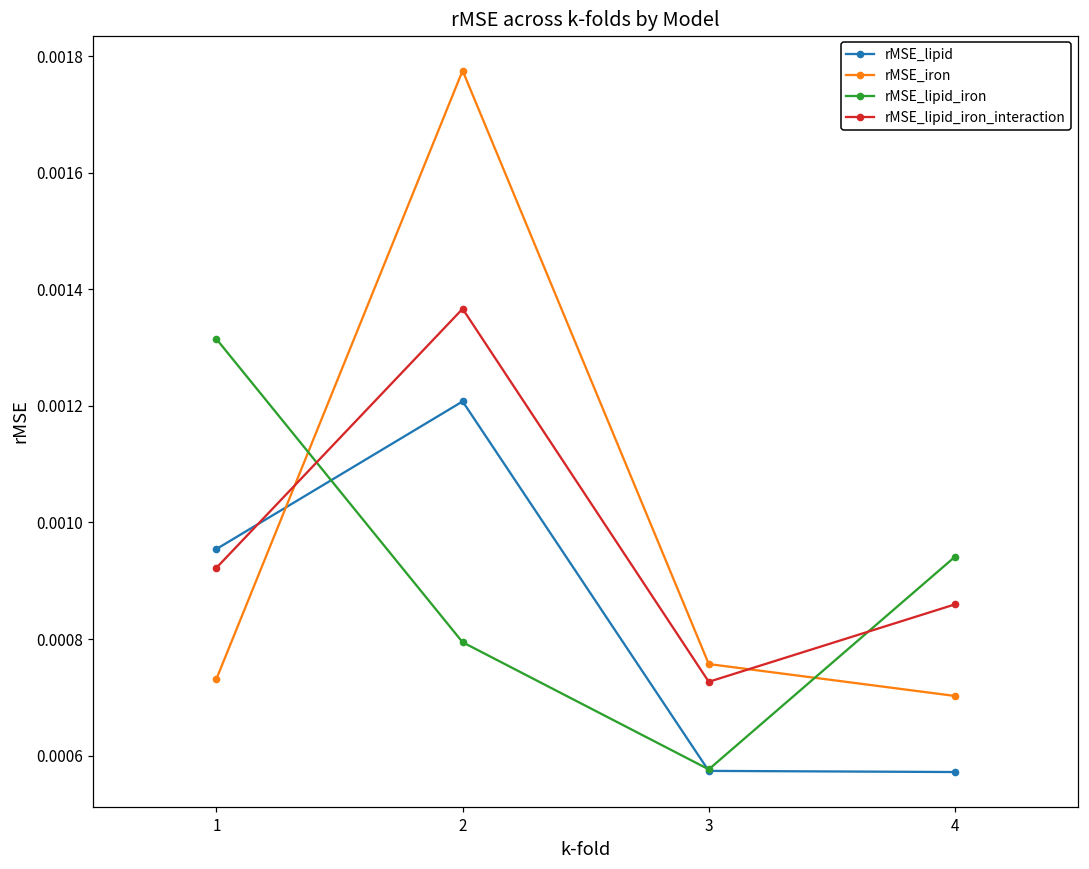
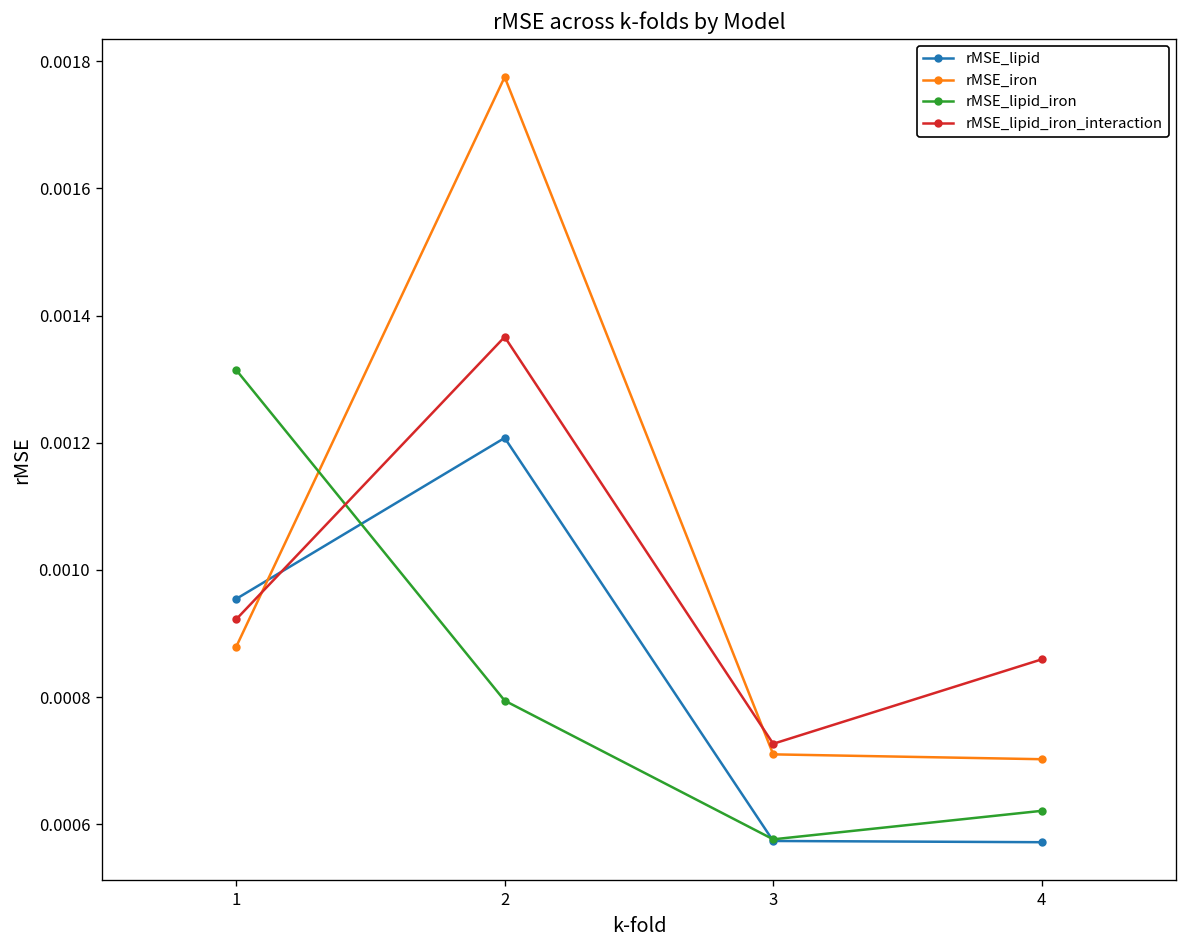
  {
    "rMSE_lipid": {
      "1": 0.00095,
      "2": 0.00121,
      "4": 0.00057
    },
    "rMSE_iron": {
-     "1": 0.00073,
+     "1": 0.00088,
      "2": 0.00177,
-     "3": 0.00076,
+     "3": 0.00071,
      "4": 0.00070
    },
    "rMSE_lipid_iron": {
      "1": 0.00131,
      "2": 0.00079,
-     "4": 0.00094
+     "4": 0.00062
    },
    "rMSE_lipid_iron_interaction": {
      "1": 0.00092,
      "2": 0.00137,
      "3": 0.00073,
      "4": 0.00086
    }
  }
